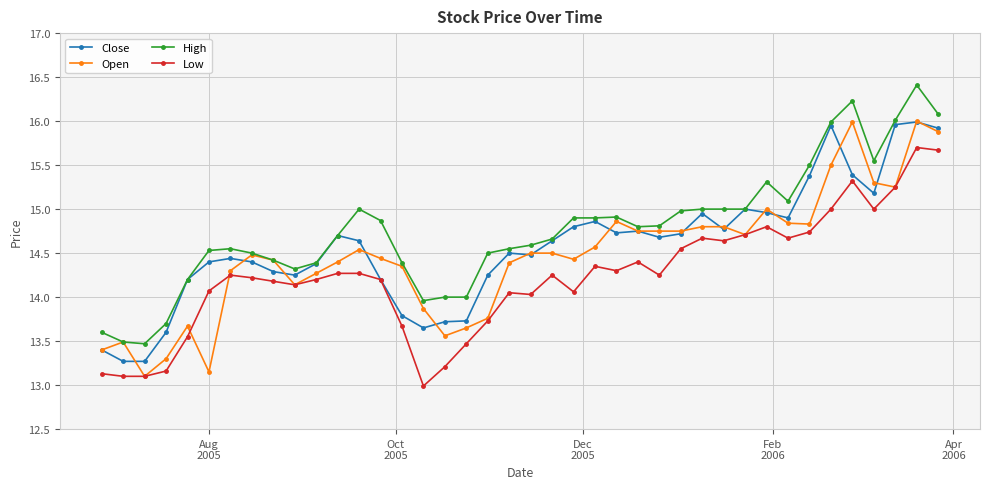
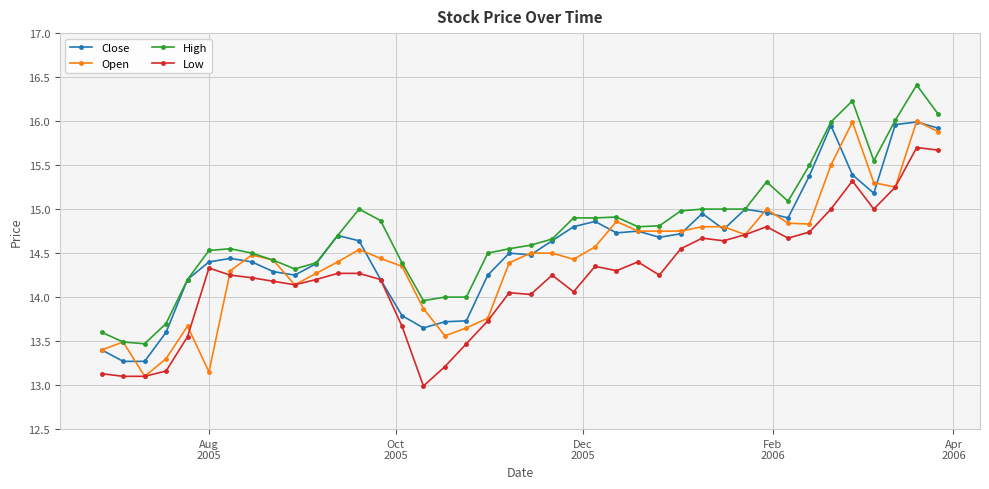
  {
    "Close": {
      "Aug 2005": 14.4
    },
    "Open": {
      "Aug 2005": 13.2
    },
    "High": {
      "Aug 2005": 14.5
    },
    "Low": {
-     "Aug 2005": 14.1
+     "Aug 2005": 14.3
    }
  }
